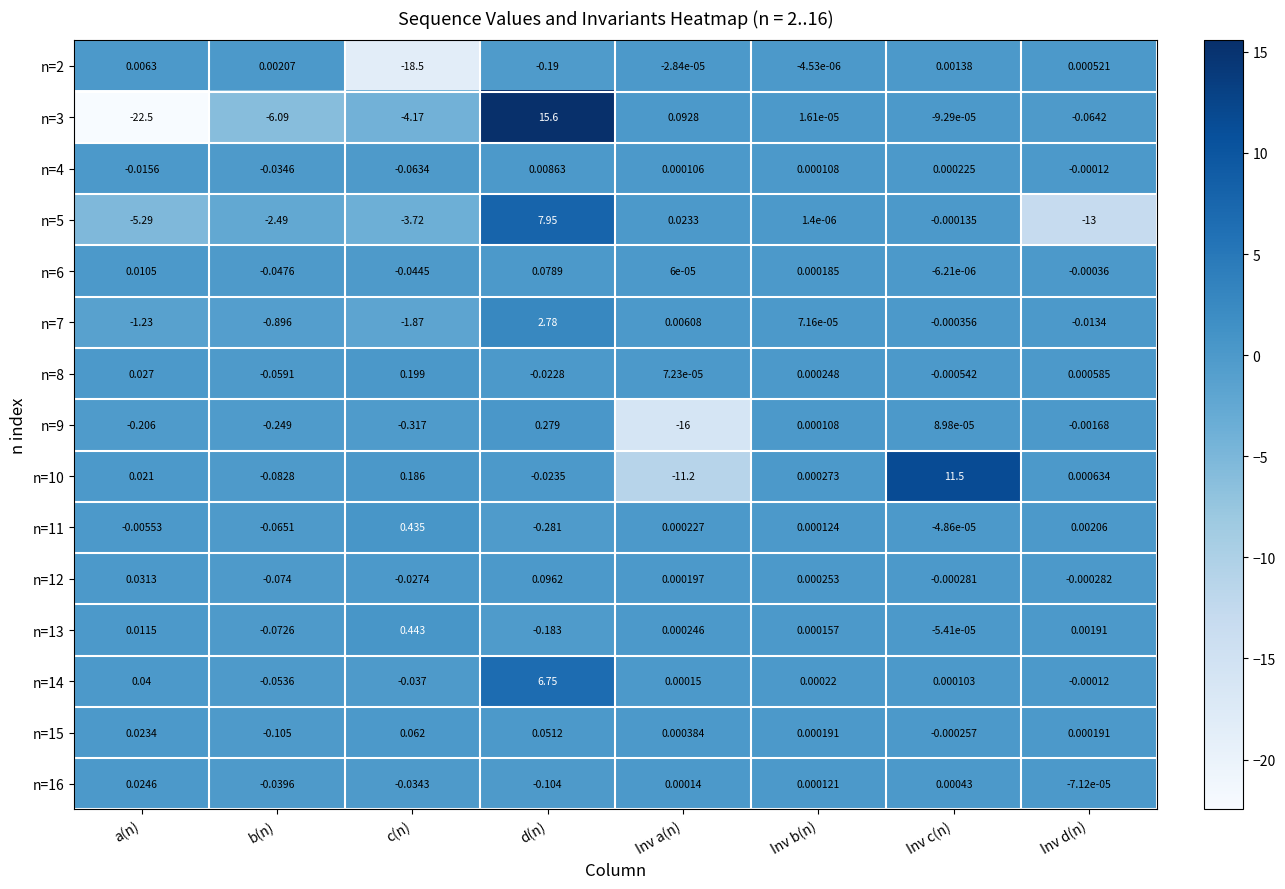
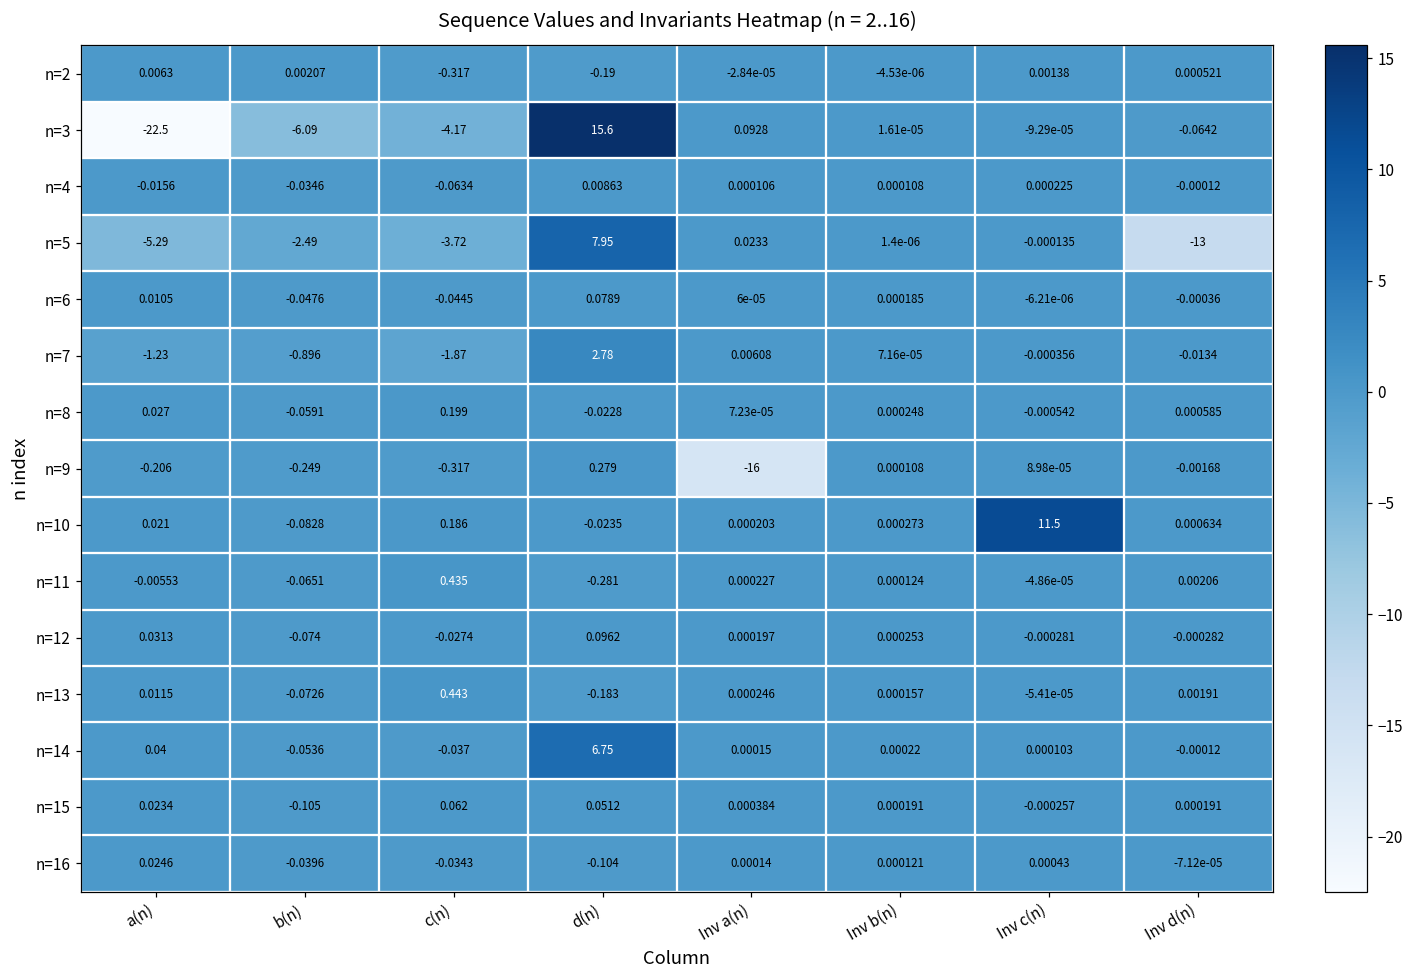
  {
    "n=2": {
      "a(n)": "0.0063",
      "b(n)": "0.00207",
-     "c(n)": "-18.5",
+     "c(n)": "-0.317",
      "d(n)": "-0.19",
      "Inv a(n)": "-2.84e-05",
      "Inv b(n)": "-4.53e-06",
      "Inv c(n)": "0.00138",
      "Inv d(n)": "0.000521"
    },
    "n=3": {
      "a(n)": "-22.5",
      "b(n)": "-6.09",
      "c(n)": "-4.17",
      "d(n)": "15.6",
      "Inv a(n)": "0.0928",
      "Inv b(n)": "1.61e-05",
      "Inv c(n)": "-9.29e-05",
      "Inv d(n)": "-0.0642"
    },
    "n=4": {
      "a(n)": "-0.0156",
      "b(n)": "-0.0346",
      "c(n)": "-0.0634",
      "d(n)": "0.00863",
      "Inv a(n)": "0.000106",
      "Inv b(n)": "0.000108",
      "Inv c(n)": "0.000225",
      "Inv d(n)": "-0.00012"
    },
    "n=5": {
      "a(n)": "-5.29",
      "b(n)": "-2.49",
      "c(n)": "-3.72",
      "d(n)": "7.95",
      "Inv a(n)": "0.0233",
      "Inv b(n)": "1.4e-06",
      "Inv c(n)": "-0.000135",
      "Inv d(n)": "-13"
    },
    "n=6": {
      "a(n)": "0.0105",
      "b(n)": "-0.0476",
      "c(n)": "-0.0445",
      "d(n)": "0.0789",
      "Inv a(n)": "6e-05",
      "Inv b(n)": "0.000185",
      "Inv c(n)": "-6.21e-06",
      "Inv d(n)": "-0.00036"
    },
    "n=7": {
      "a(n)": "-1.23",
      "b(n)": "-0.896",
      "c(n)": "-1.87",
      "d(n)": "2.78",
      "Inv a(n)": "0.00608",
      "Inv b(n)": "7.16e-05",
      "Inv c(n)": "-0.000356",
      "Inv d(n)": "-0.0134"
    },
    "n=8": {
      "a(n)": "0.027",
      "b(n)": "-0.0591",
      "c(n)": "0.199",
      "d(n)": "-0.0228",
      "Inv a(n)": "7.23e-05",
      "Inv b(n)": "0.000248",
      "Inv c(n)": "-0.000542",
      "Inv d(n)": "0.000585"
    },
    "n=9": {
      "a(n)": "-0.206",
      "b(n)": "-0.249",
      "c(n)": "-0.317",
      "d(n)": "0.279",
      "Inv a(n)": "-16",
      "Inv b(n)": "0.000108",
      "Inv c(n)": "8.98e-05",
      "Inv d(n)": "-0.00168"
    },
    "n=10": {
      "a(n)": "0.021",
      "b(n)": "-0.0828",
      "c(n)": "0.186",
      "d(n)": "-0.0235",
-     "Inv a(n)": "-11.2",
+     "Inv a(n)": "0.000203",
      "Inv b(n)": "0.000273",
      "Inv c(n)": "11.5",
      "Inv d(n)": "0.000634"
    },
    "n=11": {
      "a(n)": "-0.00553",
      "b(n)": "-0.0651",
      "c(n)": "0.435",
      "d(n)": "-0.281",
      "Inv a(n)": "0.000227",
      "Inv b(n)": "0.000124",
      "Inv c(n)": "-4.86e-05",
      "Inv d(n)": "0.00206"
    },
    "n=12": {
      "a(n)": "0.0313",
      "b(n)": "-0.074",
      "c(n)": "-0.0274",
      "d(n)": "0.0962",
      "Inv a(n)": "0.000197",
      "Inv b(n)": "0.000253",
      "Inv c(n)": "-0.000281",
      "Inv d(n)": "-0.000282"
    },
    "n=13": {
      "a(n)": "0.0115",
      "b(n)": "-0.0726",
      "c(n)": "0.443",
      "d(n)": "-0.183",
      "Inv a(n)": "0.000246",
      "Inv b(n)": "0.000157",
      "Inv c(n)": "-5.41e-05",
      "Inv d(n)": "0.00191"
    },
    "n=14": {
      "a(n)": "0.04",
      "b(n)": "-0.0536",
      "c(n)": "-0.037",
      "d(n)": "6.75",
      "Inv a(n)": "0.00015",
      "Inv b(n)": "0.00022",
      "Inv c(n)": "0.000103",
      "Inv d(n)": "-0.00012"
    },
    "n=15": {
      "a(n)": "0.0234",
      "b(n)": "-0.105",
      "c(n)": "0.062",
      "d(n)": "0.0512",
      "Inv a(n)": "0.000384",
      "Inv b(n)": "0.000191",
      "Inv c(n)": "-0.000257",
      "Inv d(n)": "0.000191"
    },
    "n=16": {
      "a(n)": "0.0246",
      "b(n)": "-0.0396",
      "c(n)": "-0.0343",
      "d(n)": "-0.104",
      "Inv a(n)": "0.00014",
      "Inv b(n)": "0.000121",
      "Inv c(n)": "0.00043",
      "Inv d(n)": "-7.12e-05"
    }
  }
